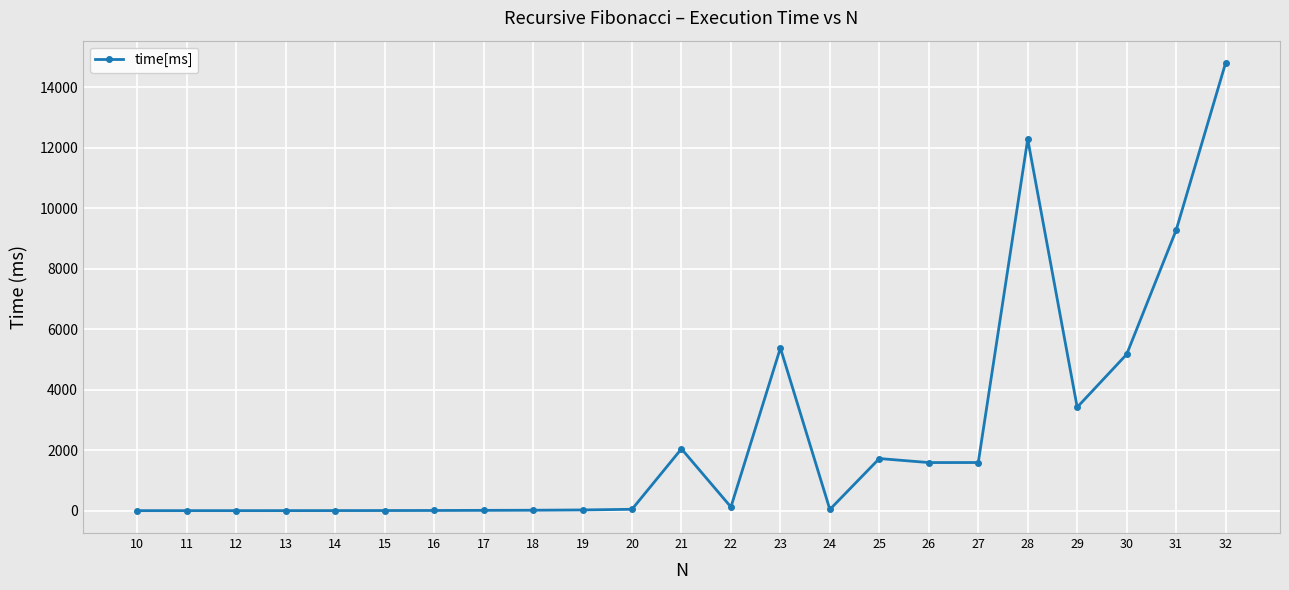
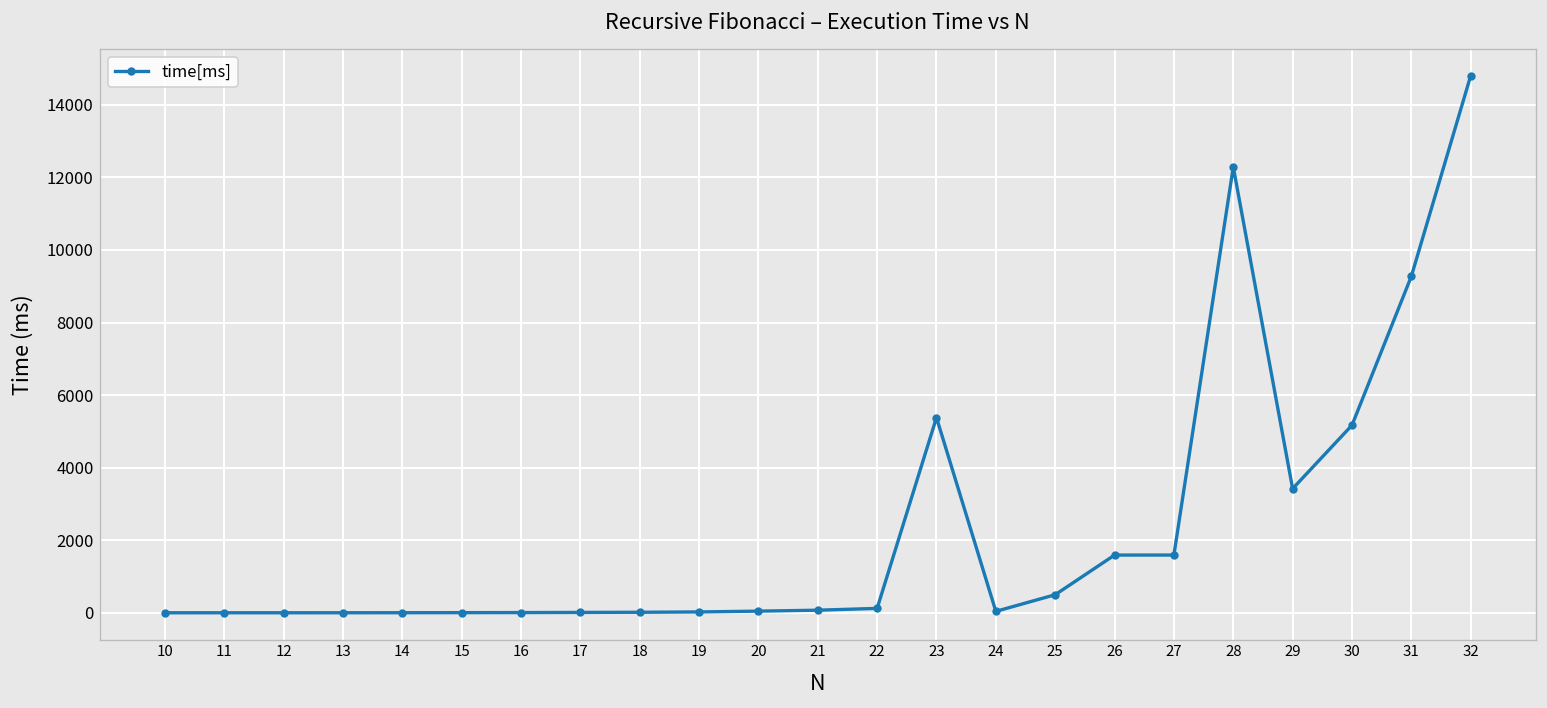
  {
    "10": 0,
    "11": 0,
    "12": 0,
    "13": 0,
    "14": 0,
    "15": 0,
    "16": 0,
    "17": 0,
    "18": 0,
    "19": 0,
    "20": 0,
-   "21": 2000,
+   "21": 100,
    "22": 100,
    "23": 5400,
    "24": 0,
-   "25": 1700,
+   "25": 500,
    "26": 1600,
    "27": 1600,
    "28": 12300,
    "29": 3400,
    "30": 5200,
    "31": 9300,
    "32": 14800
  }
